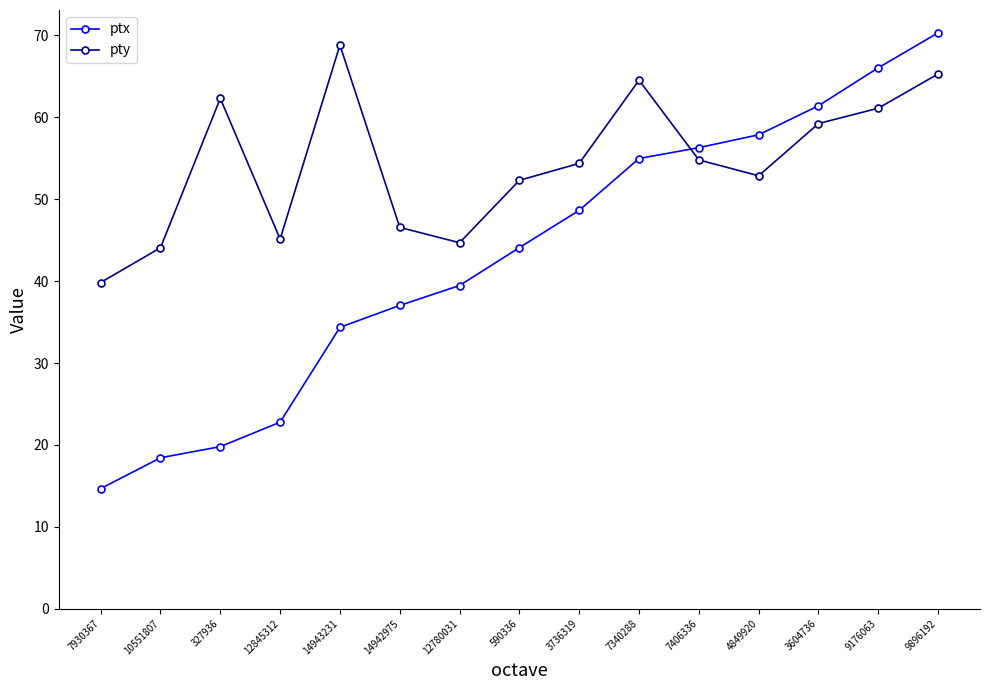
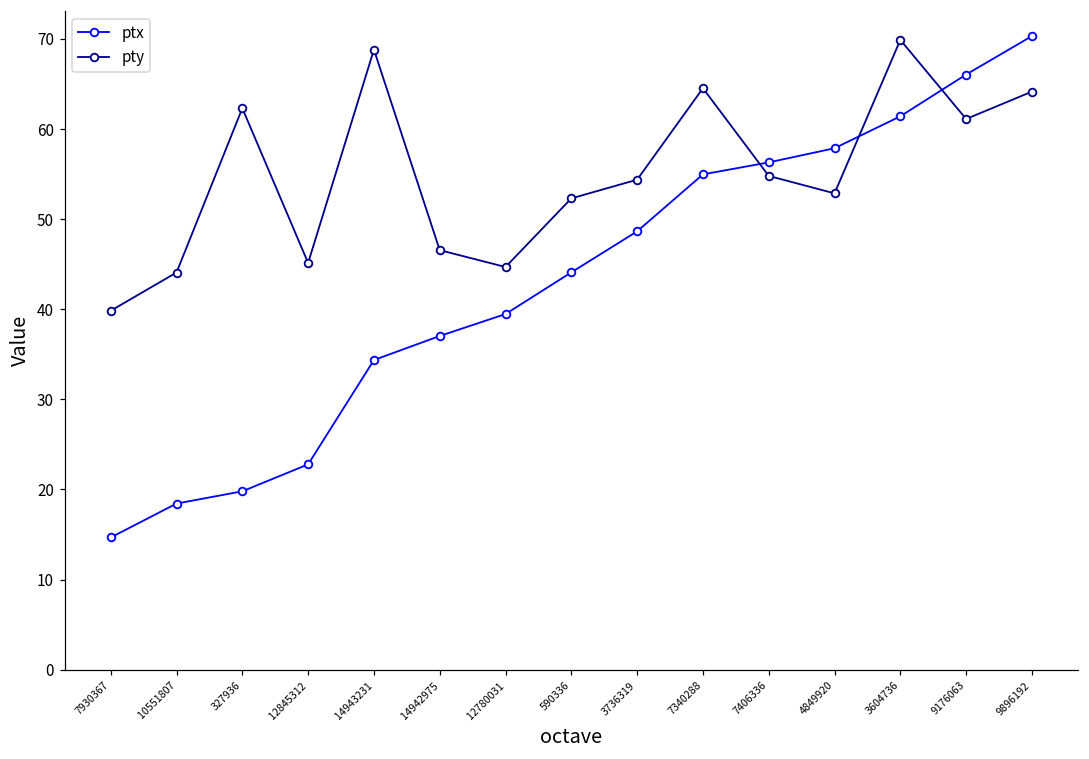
  {
    "ptx": {
      "7930367": 15,
      "10551807": 18,
      "327936": 20,
      "12845312": 23,
      "14943231": 34,
      "14942975": 37,
      "12780031": 39,
      "590336": 44,
      "3736319": 49,
      "7340288": 55,
      "7406336": 56,
      "4849920": 58,
      "3604736": 61,
      "9176063": 66,
      "9896192": 70
    },
    "pty": {
      "7930367": 40,
      "10551807": 44,
      "327936": 62,
      "12845312": 45,
      "14943231": 69,
      "14942975": 47,
      "12780031": 45,
      "590336": 52,
      "3736319": 54,
      "7340288": 65,
      "7406336": 55,
      "4849920": 53,
-     "3604736": 59,
+     "3604736": 70,
      "9176063": 61,
-     "9896192": 65
+     "9896192": 64
    }
  }
